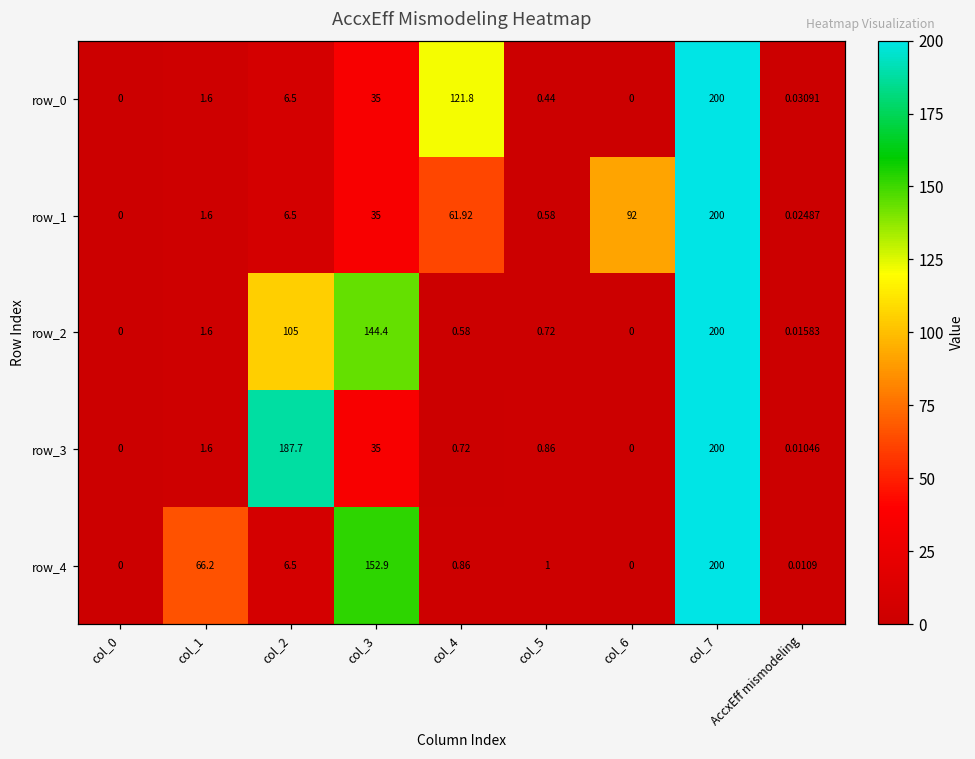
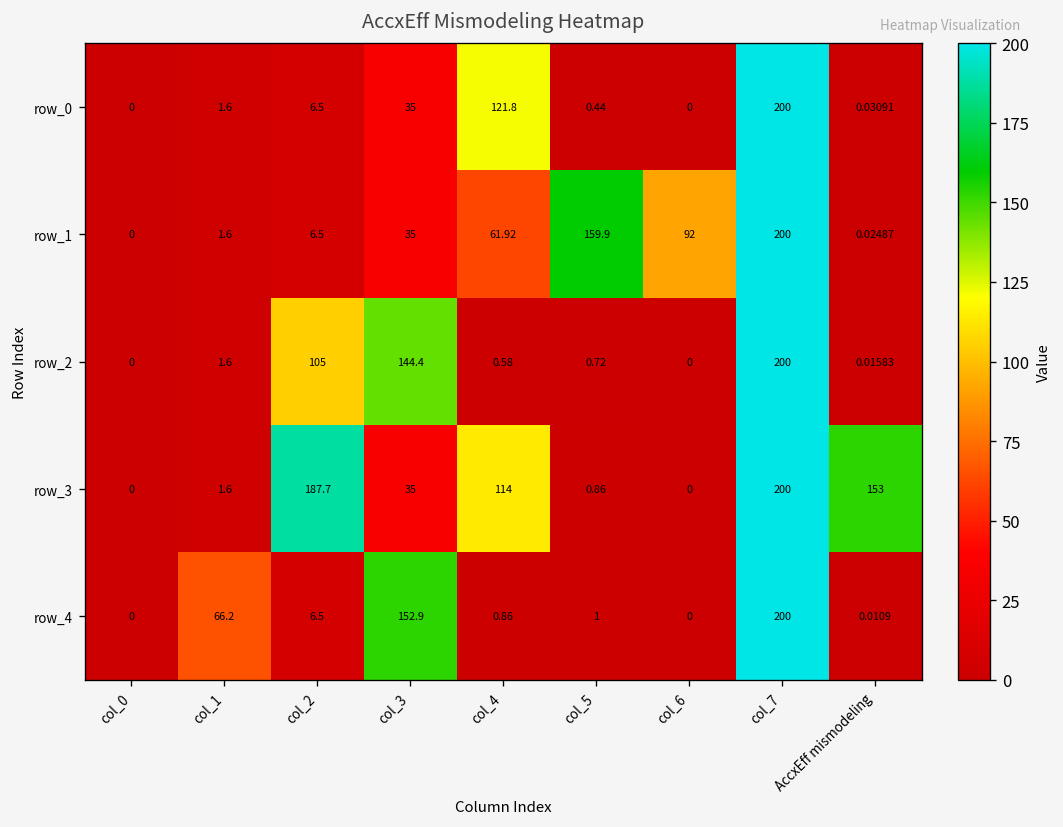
  {
    "row_0": {
      "col_0": 0,
      "col_1": 1.6,
      "col_2": 6.5,
      "col_3": 35,
      "col_4": 121.8,
      "col_5": 0.44,
      "col_6": 0,
      "col_7": 200,
      "AccxEff mismodeling": 0.03091
    },
    "row_1": {
      "col_0": 0,
      "col_1": 1.6,
      "col_2": 6.5,
      "col_3": 35,
      "col_4": 61.92,
-     "col_5": 0.58,
+     "col_5": 159.9,
      "col_6": 92,
      "col_7": 200,
      "AccxEff mismodeling": 0.02487
    },
    "row_2": {
      "col_0": 0,
      "col_1": 1.6,
      "col_2": 105,
      "col_3": 144.4,
      "col_4": 0.58,
      "col_5": 0.72,
      "col_6": 0,
      "col_7": 200,
      "AccxEff mismodeling": 0.01583
    },
    "row_3": {
      "col_0": 0,
      "col_1": 1.6,
      "col_2": 187.7,
      "col_3": 35,
-     "col_4": 0.72,
+     "col_4": 114,
      "col_5": 0.86,
      "col_6": 0,
      "col_7": 200,
-     "AccxEff mismodeling": 0.01046
+     "AccxEff mismodeling": 153
    },
    "row_4": {
      "col_0": 0,
      "col_1": 66.2,
      "col_2": 6.5,
      "col_3": 152.9,
      "col_4": 0.86,
      "col_5": 1,
      "col_6": 0,
      "col_7": 200,
      "AccxEff mismodeling": 0.0109
    }
  }
